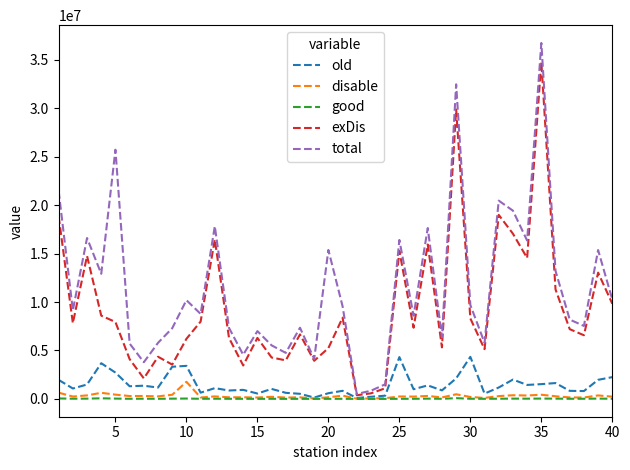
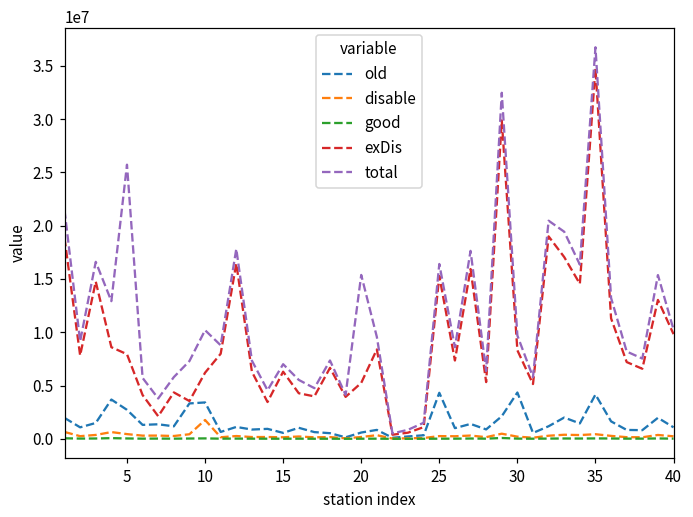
  {
    "old": {
      "5": 3000000,
      "10": 3000000,
      "15": 1000000,
      "20": 1000000,
      "25": 4000000,
      "30": 4000000,
-     "35": 2000000,
-     "40": 2000000
+     "35": 4000000,
+     "40": 1000000
    },
    "disable": {
      "5": 0,
      "10": 2000000,
      "35": 0
    },
    "good": {
      "5": 0,
      "10": 0,
      "35": 0
    },
    "exDis": {
      "5": 8000000,
      "10": 6000000,
      "15": 6000000,
      "20": 5000000,
      "25": 15000000,
      "30": 8000000,
      "35": 35000000,
      "40": 10000000
    },
    "total": {
      "5": 26000000,
      "10": 10000000,
      "15": 7000000,
      "20": 15000000,
      "25": 16000000,
      "30": 10000000,
      "35": 37000000,
      "40": 10000000
    }
  }
